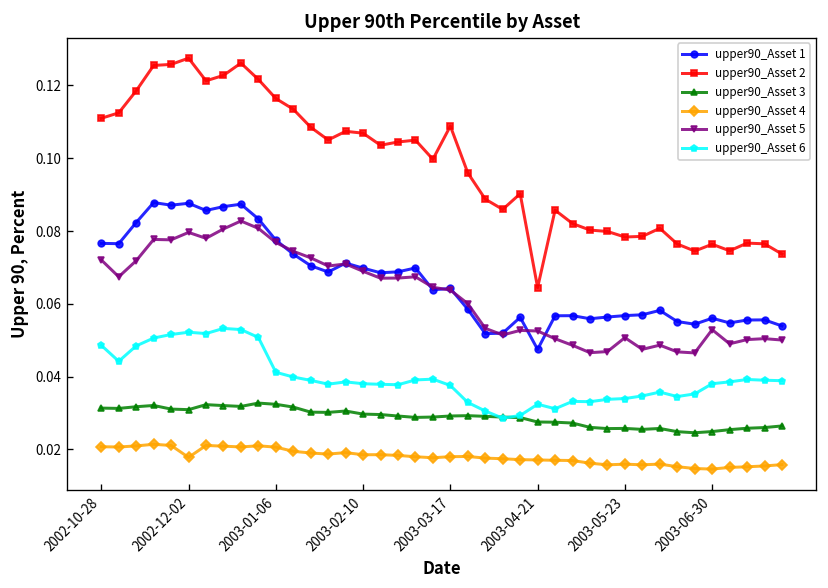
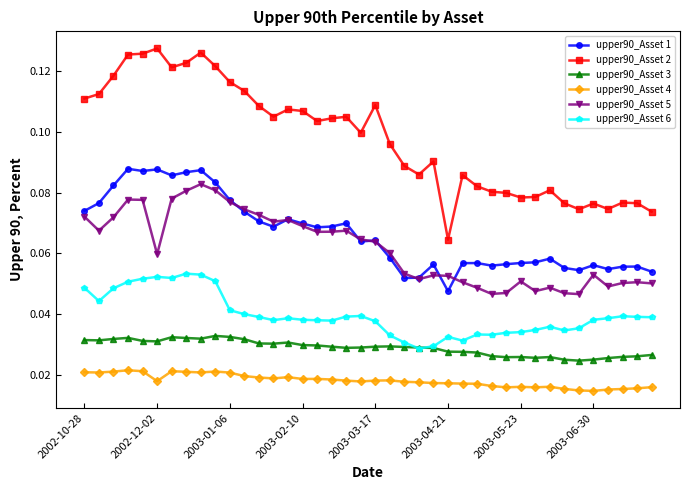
  {
    "upper90_Asset 1": {
-     "2002-10-28": 0.077,
+     "2002-10-28": 0.074,
      "2002-12-02": 0.088,
      "2003-02-10": 0.070,
      "2003-04-21": 0.047,
      "2003-05-23": 0.057,
      "2003-06-30": 0.056
    },
    "upper90_Asset 2": {
      "2002-10-28": 0.111,
      "2002-12-02": 0.127,
      "2003-01-06": 0.116,
      "2003-02-10": 0.107,
      "2003-03-17": 0.109,
      "2003-04-21": 0.064,
      "2003-05-23": 0.078,
      "2003-06-30": 0.076
    },
    "upper90_Asset 3": {
      "2002-10-28": 0.031,
      "2002-12-02": 0.031,
      "2003-01-06": 0.032,
      "2003-02-10": 0.030,
      "2003-03-17": 0.029,
      "2003-04-21": 0.028,
      "2003-05-23": 0.026,
      "2003-06-30": 0.025
    },
    "upper90_Asset 4": {
      "2002-10-28": 0.021,
      "2002-12-02": 0.018,
      "2003-01-06": 0.021,
      "2003-02-10": 0.019,
      "2003-03-17": 0.018,
      "2003-04-21": 0.017,
      "2003-05-23": 0.016,
      "2003-06-30": 0.015
    },
    "upper90_Asset 5": {
      "2002-10-28": 0.072,
-     "2002-12-02": 0.080,
+     "2002-12-02": 0.060,
      "2003-02-10": 0.069,
      "2003-04-21": 0.053,
      "2003-05-23": 0.051,
      "2003-06-30": 0.053
    },
    "upper90_Asset 6": {
      "2002-10-28": 0.049,
      "2002-12-02": 0.052,
      "2003-01-06": 0.041,
      "2003-02-10": 0.038,
      "2003-03-17": 0.038,
      "2003-04-21": 0.032,
      "2003-05-23": 0.034,
      "2003-06-30": 0.038
    }
  }
